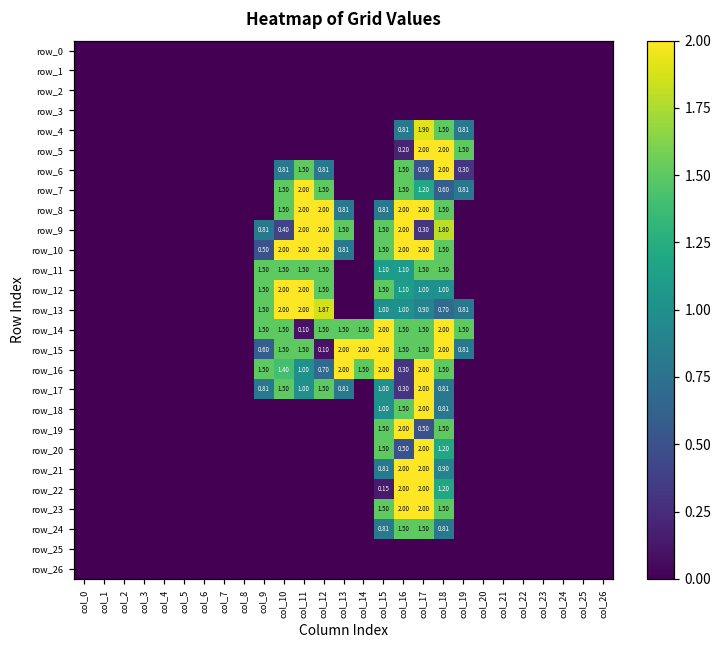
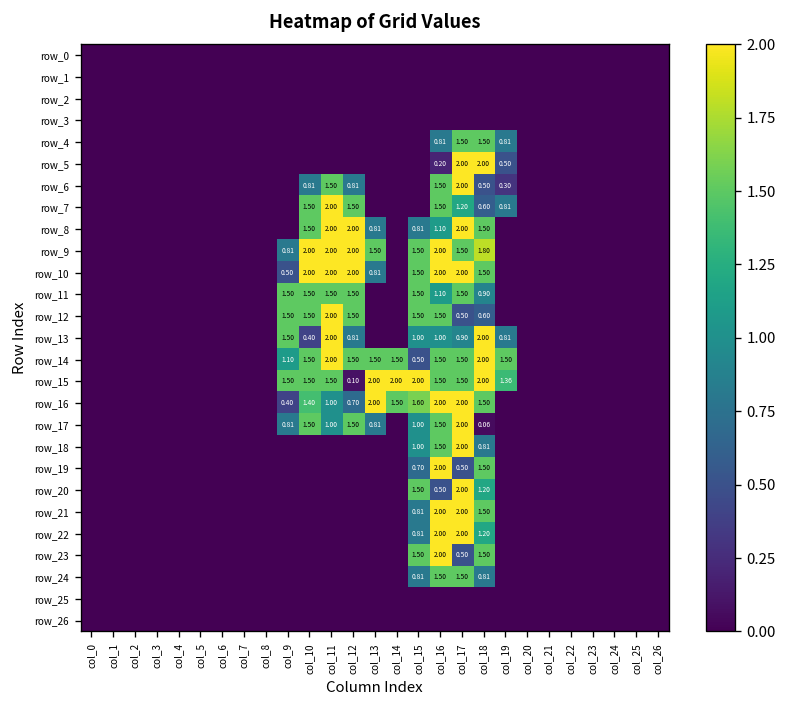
  {
    "row_4": {
      "col_16": 0.81,
-     "col_17": 1.90,
+     "col_17": 1.50,
      "col_18": 1.50,
      "col_19": 0.81
    },
    "row_5": {
      "col_16": 0.20,
      "col_17": 2.00,
      "col_18": 2.00,
-     "col_19": 1.50
+     "col_19": 0.50
    },
    "row_6": {
      "col_10": 0.81,
      "col_11": 1.50,
      "col_12": 0.81,
      "col_16": 1.50,
-     "col_17": 0.50,
-     "col_18": 2.00,
+     "col_17": 2.00,
+     "col_18": 0.50,
      "col_19": 0.30
    },
    "row_7": {
      "col_10": 1.50,
      "col_11": 2.00,
      "col_12": 1.50,
      "col_16": 1.50,
      "col_17": 1.20,
      "col_18": 0.60,
      "col_19": 0.81
    },
    "row_8": {
      "col_10": 1.50,
      "col_11": 2.00,
      "col_12": 2.00,
      "col_13": 0.81,
      "col_15": 0.81,
-     "col_16": 2.00,
+     "col_16": 1.10,
      "col_17": 2.00,
      "col_18": 1.50
    },
    "row_9": {
      "col_9": 0.81,
-     "col_10": 0.40,
+     "col_10": 2.00,
      "col_11": 2.00,
      "col_12": 2.00,
      "col_13": 1.50,
      "col_15": 1.50,
      "col_16": 2.00,
-     "col_17": 0.30,
+     "col_17": 1.50,
      "col_18": 1.80
    },
    "row_10": {
      "col_9": 0.50,
      "col_10": 2.00,
      "col_11": 2.00,
      "col_12": 2.00,
      "col_13": 0.81,
      "col_15": 1.50,
      "col_16": 2.00,
      "col_17": 2.00,
      "col_18": 1.50
    },
    "row_11": {
      "col_9": 1.50,
      "col_10": 1.50,
      "col_11": 1.50,
      "col_12": 1.50,
-     "col_15": 1.10,
+     "col_15": 1.50,
      "col_16": 1.10,
      "col_17": 1.50,
-     "col_18": 1.50
+     "col_18": 0.90
    },
    "row_12": {
      "col_9": 1.50,
-     "col_10": 2.00,
+     "col_10": 1.50,
      "col_11": 2.00,
      "col_12": 1.50,
      "col_15": 1.50,
-     "col_16": 1.10,
-     "col_17": 1.00,
-     "col_18": 1.00
+     "col_16": 1.50,
+     "col_17": 0.50,
+     "col_18": 0.60
    },
    "row_13": {
      "col_9": 1.50,
-     "col_10": 2.00,
+     "col_10": 0.40,
      "col_11": 2.00,
-     "col_12": 1.87,
+     "col_12": 0.81,
      "col_15": 1.00,
      "col_16": 1.00,
      "col_17": 0.90,
-     "col_18": 0.70,
+     "col_18": 2.00,
      "col_19": 0.81
    },
    "row_14": {
-     "col_9": 1.50,
+     "col_9": 1.10,
      "col_10": 1.50,
-     "col_11": 0.10,
+     "col_11": 2.00,
      "col_12": 1.50,
      "col_13": 1.50,
      "col_14": 1.50,
-     "col_15": 2.00,
+     "col_15": 0.50,
      "col_16": 1.50,
      "col_17": 1.50,
      "col_18": 2.00,
      "col_19": 1.50
    },
    "row_15": {
-     "col_9": 0.60,
+     "col_9": 1.50,
      "col_10": 1.50,
      "col_11": 1.50,
      "col_12": 0.10,
      "col_13": 2.00,
      "col_14": 2.00,
      "col_15": 2.00,
      "col_16": 1.50,
      "col_17": 1.50,
      "col_18": 2.00,
-     "col_19": 0.81
+     "col_19": 1.36
    },
    "row_16": {
-     "col_9": 1.50,
+     "col_9": 0.40,
      "col_10": 1.40,
      "col_11": 1.00,
      "col_12": 0.70,
      "col_13": 2.00,
      "col_14": 1.50,
-     "col_15": 2.00,
-     "col_16": 0.30,
+     "col_15": 1.60,
+     "col_16": 2.00,
      "col_17": 2.00,
      "col_18": 1.50
    },
    "row_17": {
      "col_9": 0.81,
      "col_10": 1.50,
      "col_11": 1.00,
      "col_12": 1.50,
      "col_13": 0.81,
      "col_15": 1.00,
-     "col_16": 0.30,
+     "col_16": 1.50,
      "col_17": 2.00,
-     "col_18": 0.81
+     "col_18": 0.06
    },
    "row_18": {
      "col_15": 1.00,
      "col_16": 1.50,
      "col_17": 2.00,
      "col_18": 0.81
    },
    "row_19": {
-     "col_15": 1.50,
+     "col_15": 0.70,
      "col_16": 2.00,
      "col_17": 0.50,
      "col_18": 1.50
    },
    "row_20": {
      "col_15": 1.50,
      "col_16": 0.50,
      "col_17": 2.00,
      "col_18": 1.20
    },
    "row_21": {
      "col_15": 0.81,
      "col_16": 2.00,
      "col_17": 2.00,
-     "col_18": 0.90
+     "col_18": 1.50
    },
    "row_22": {
-     "col_15": 0.15,
+     "col_15": 0.81,
      "col_16": 2.00,
      "col_17": 2.00,
      "col_18": 1.20
    },
    "row_23": {
      "col_15": 1.50,
      "col_16": 2.00,
-     "col_17": 2.00,
+     "col_17": 0.50,
      "col_18": 1.50
    },
    "row_24": {
      "col_15": 0.81,
      "col_16": 1.50,
      "col_17": 1.50,
      "col_18": 0.81
    }
  }
